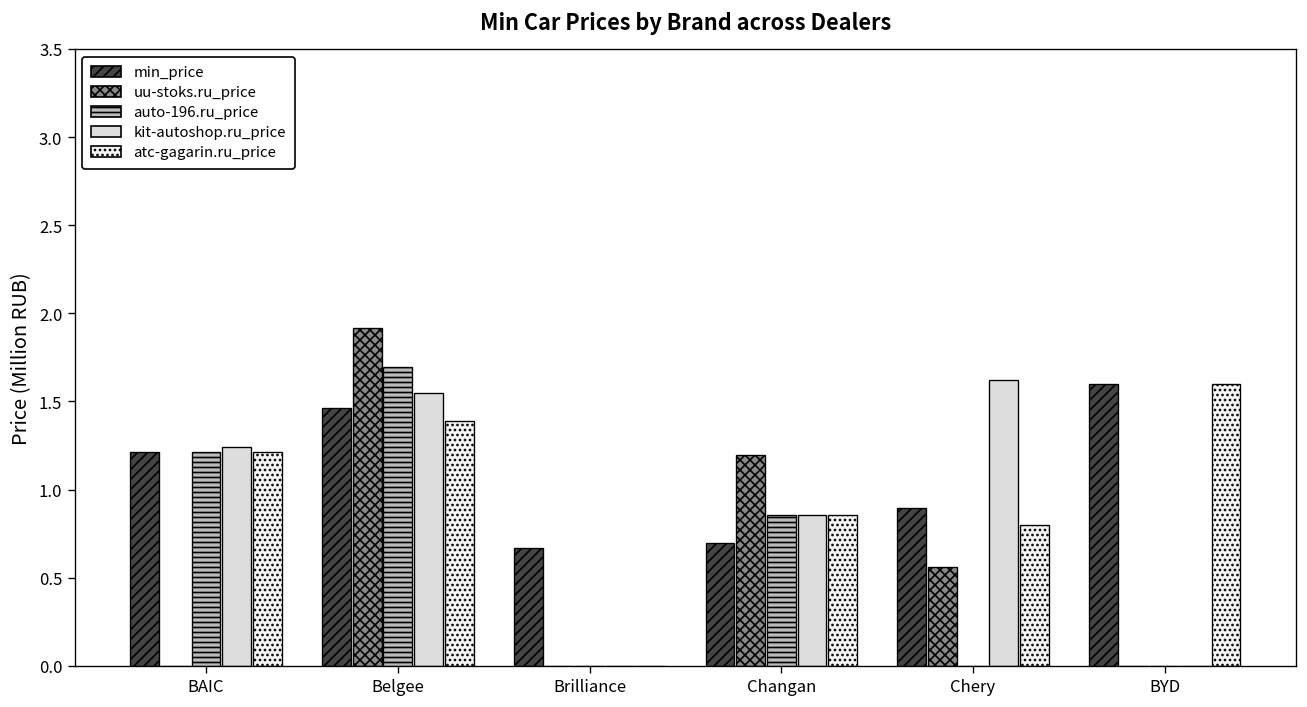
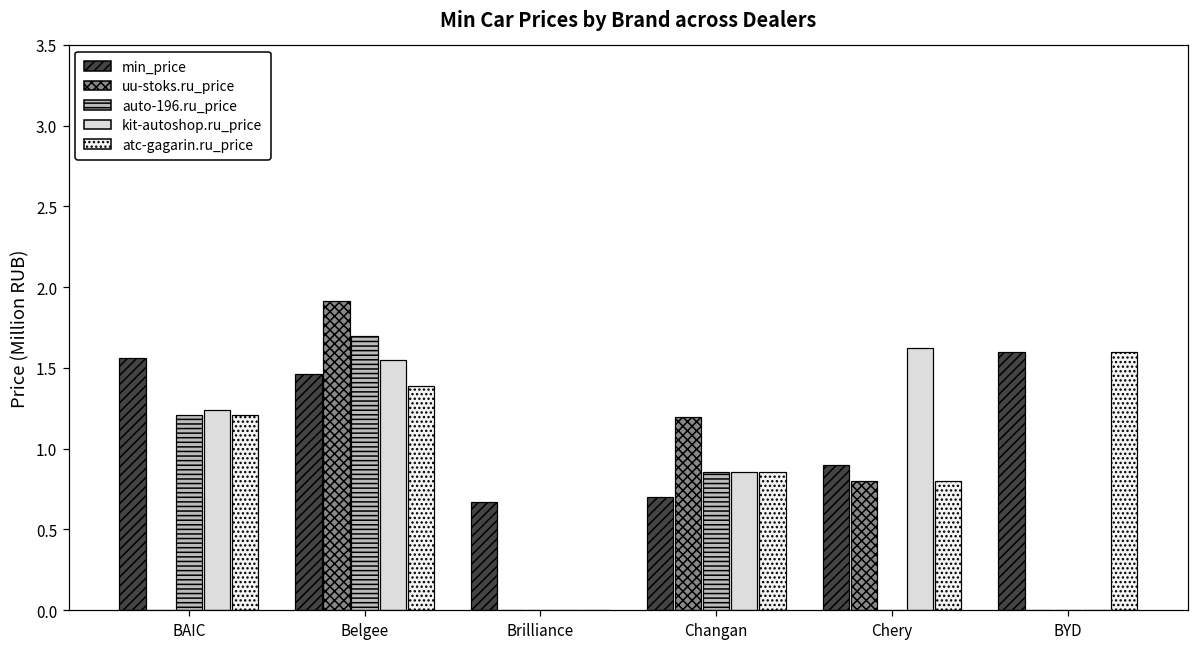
  {
    "min_price": {
-     "BAIC": 1.21,
+     "BAIC": 1.56,
      "Belgee": 1.46,
      "Brilliance": 0.67,
      "Changan": 0.70,
      "Chery": 0.90,
      "BYD": 1.60
    },
    "uu-stoks.ru_price": {
      "BAIC": 0.00,
      "Belgee": 1.91,
      "Brilliance": 0.00,
      "Changan": 1.19,
-     "Chery": 0.56,
+     "Chery": 0.80,
      "BYD": 0.00
    }
  }
